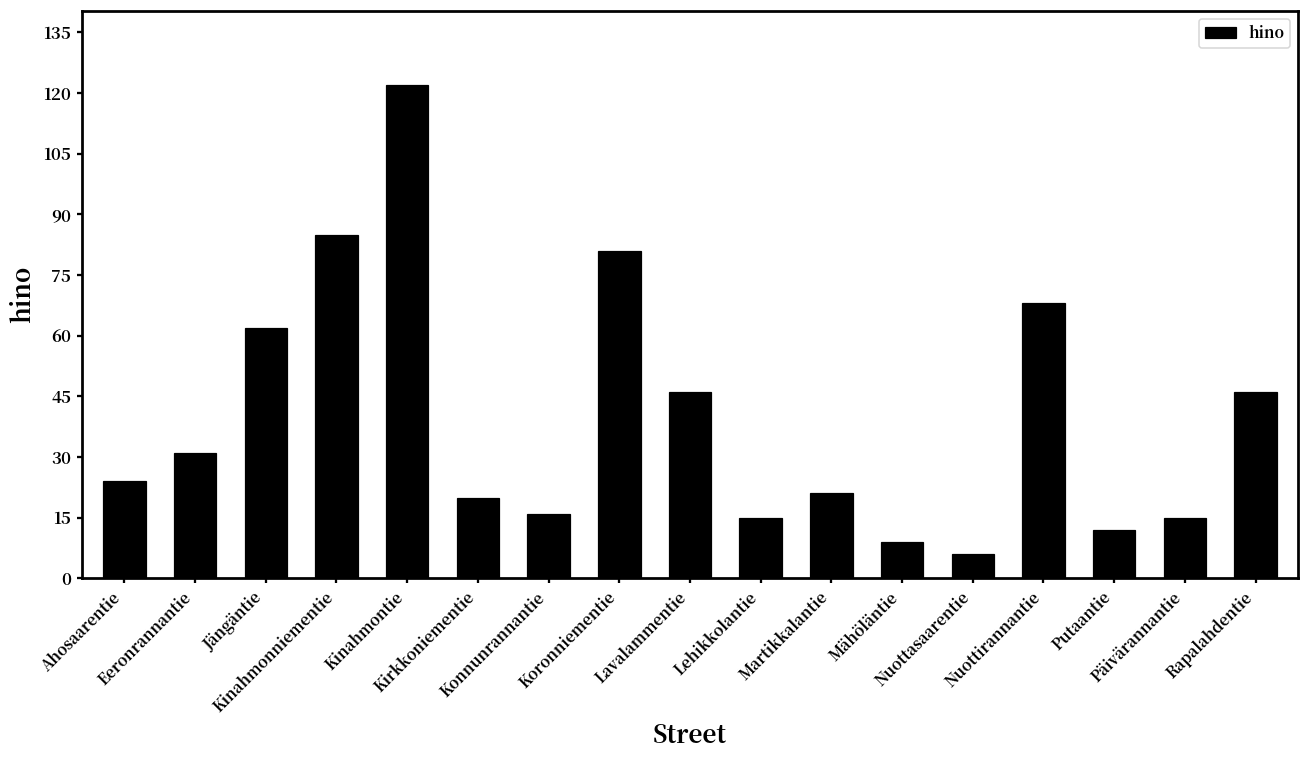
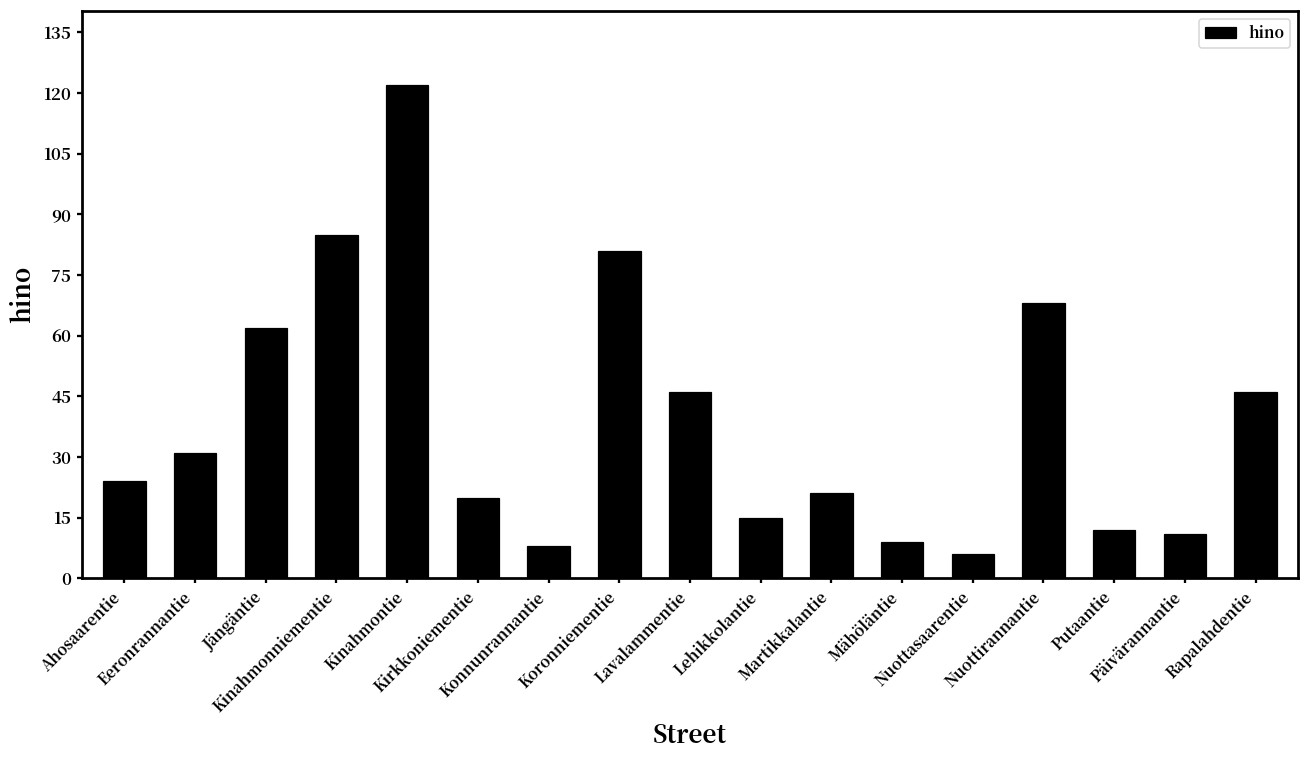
  {
    "Ahosaarentie": 24,
    "Eeronrannantie": 31,
    "Jängäntie": 62,
    "Kinahmonniementie": 85,
    "Kinahmontie": 122,
    "Kirkkoniementie": 20,
-   "Konnunrannantie": 16,
+   "Konnunrannantie": 8,
    "Koronniementie": 81,
    "Lavalammentie": 46,
    "Lehikkolantie": 15,
    "Martikkalantie": 21,
    "Mähöläntie": 9,
    "Nuottasaarentie": 6,
    "Nuottirannantie": 68,
    "Putaantie": 12,
-   "Päivärannantie": 15,
+   "Päivärannantie": 11,
    "Rapalahdentie": 46
  }
